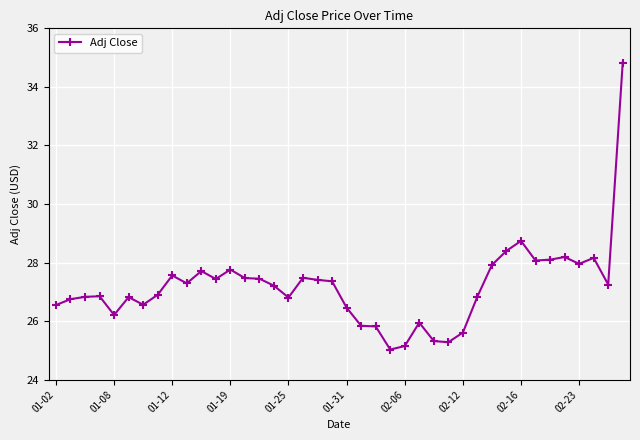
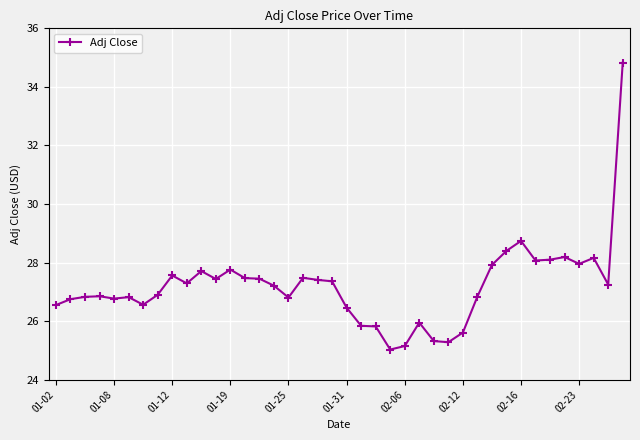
  {
    "01-02": 26.5,
-   "01-08": 26.2,
+   "01-08": 26.8,
    "01-12": 27.6,
    "01-19": 27.8,
    "01-25": 26.8,
    "01-31": 26.5,
    "02-06": 25.1,
    "02-12": 25.6,
    "02-16": 28.7,
    "02-23": 28.0
  }
